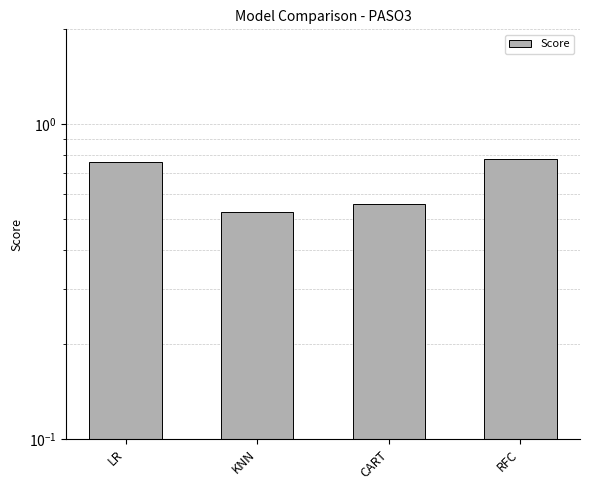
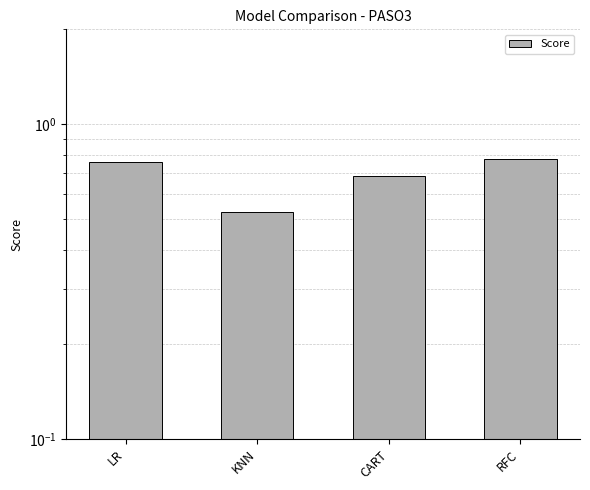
  {
    "LR": 0.76,
    "KNN": 0.53,
-   "CART": 0.56,
+   "CART": 0.68,
    "RFC": 0.78
  }
